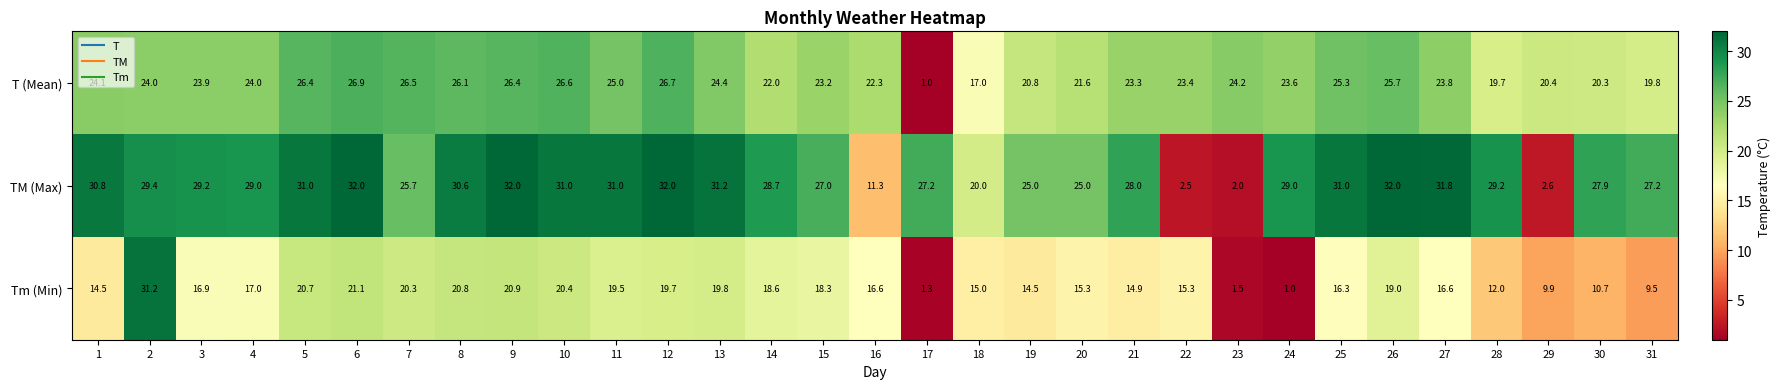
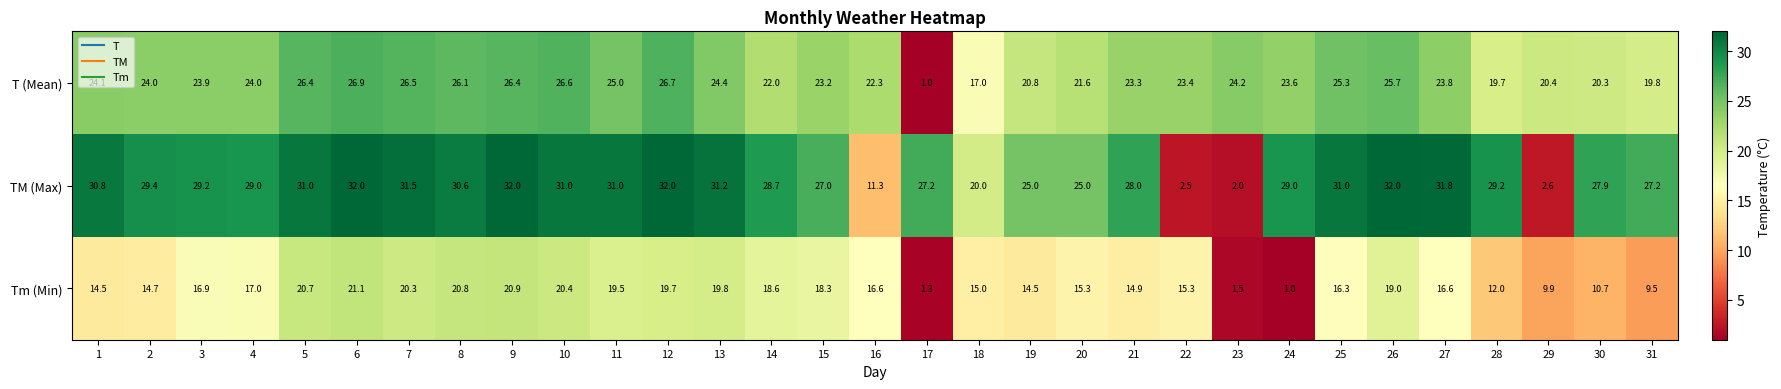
  {
    "T (Mean)": {
      "2": 24.0,
      "3": 23.9,
      "4": 24.0,
      "5": 26.4,
      "6": 26.9,
      "7": 26.5,
      "8": 26.1,
      "9": 26.4,
      "10": 26.6,
      "11": 25.0,
      "12": 26.7,
      "13": 24.4,
      "14": 22.0,
      "15": 23.2,
      "16": 22.3,
      "17": 1.0,
      "18": 17.0,
      "19": 20.8,
      "20": 21.6,
      "21": 23.3,
      "22": 23.4,
      "23": 24.2,
      "24": 23.6,
      "25": 25.3,
      "26": 25.7,
      "27": 23.8,
      "28": 19.7,
      "29": 20.4,
      "30": 20.3,
      "31": 19.8
    },
    "TM (Max)": {
      "1": 30.8,
      "2": 29.4,
      "3": 29.2,
      "4": 29.0,
      "5": 31.0,
      "6": 32.0,
-     "7": 25.7,
+     "7": 31.5,
      "8": 30.6,
      "9": 32.0,
      "10": 31.0,
      "11": 31.0,
      "12": 32.0,
      "13": 31.2,
      "14": 28.7,
      "15": 27.0,
      "16": 11.3,
      "17": 27.2,
      "18": 20.0,
      "19": 25.0,
      "20": 25.0,
      "21": 28.0,
      "22": 2.5,
      "23": 2.0,
      "24": 29.0,
      "25": 31.0,
      "26": 32.0,
      "27": 31.8,
      "28": 29.2,
      "29": 2.6,
      "30": 27.9,
      "31": 27.2
    },
    "Tm (Min)": {
      "1": 14.5,
-     "2": 31.2,
+     "2": 14.7,
      "3": 16.9,
      "4": 17.0,
      "5": 20.7,
      "6": 21.1,
      "7": 20.3,
      "8": 20.8,
      "9": 20.9,
      "10": 20.4,
      "11": 19.5,
      "12": 19.7,
      "13": 19.8,
      "14": 18.6,
      "15": 18.3,
      "16": 16.6,
      "17": 1.3,
      "18": 15.0,
      "19": 14.5,
      "20": 15.3,
      "21": 14.9,
      "22": 15.3,
      "23": 1.5,
      "24": 1.0,
      "25": 16.3,
      "26": 19.0,
      "27": 16.6,
      "28": 12.0,
      "29": 9.9,
      "30": 10.7,
      "31": 9.5
    }
  }
